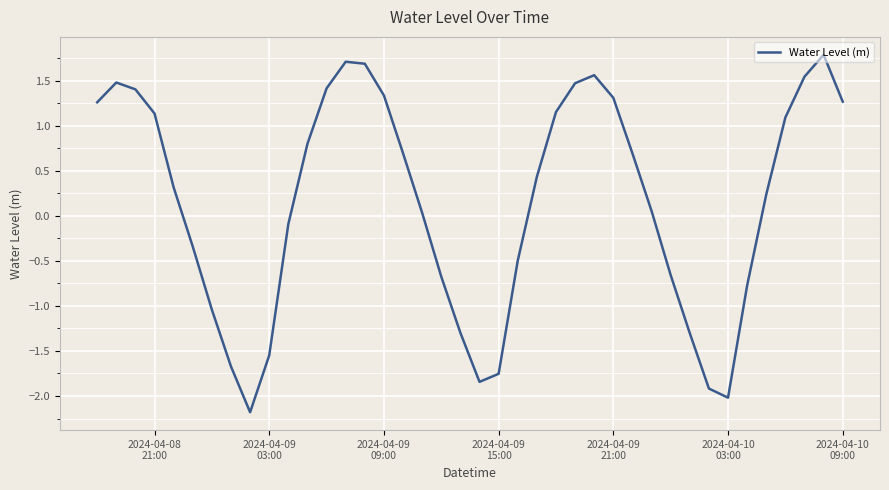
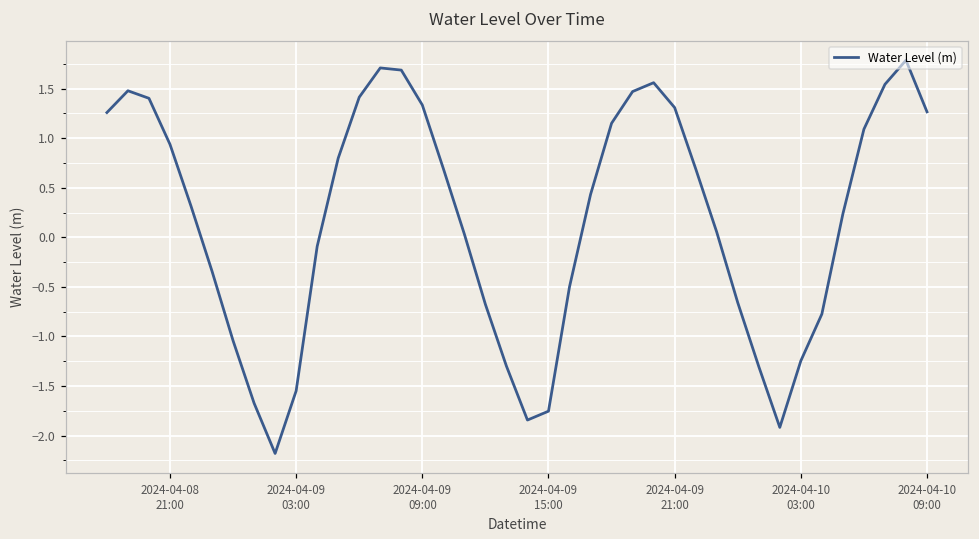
  {
-   "2024-04-08 21:00": 1.1,
+   "2024-04-08 21:00": 0.9,
    "2024-04-09 03:00": -1.5,
    "2024-04-09 09:00": 1.3,
    "2024-04-09 15:00": -1.8,
    "2024-04-09 21:00": 1.3,
-   "2024-04-10 03:00": -2.0,
+   "2024-04-10 03:00": -1.2,
    "2024-04-10 09:00": 1.3
  }
